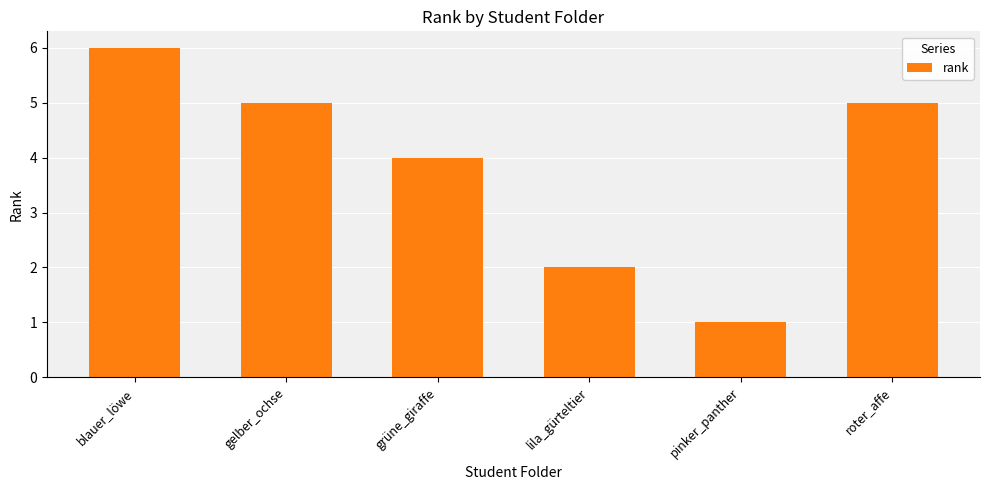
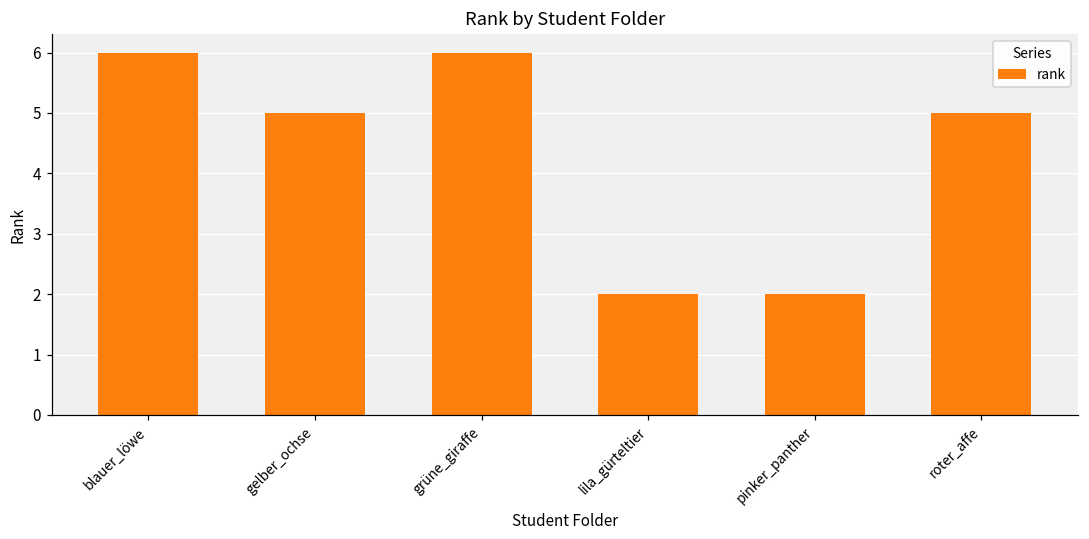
  {
    "blauer_löwe": 6,
    "gelber_ochse": 5,
-   "grüne_giraffe": 4,
+   "grüne_giraffe": 6,
    "lila_gürteltier": 2,
-   "pinker_panther": 1,
+   "pinker_panther": 2,
    "roter_affe": 5
  }
